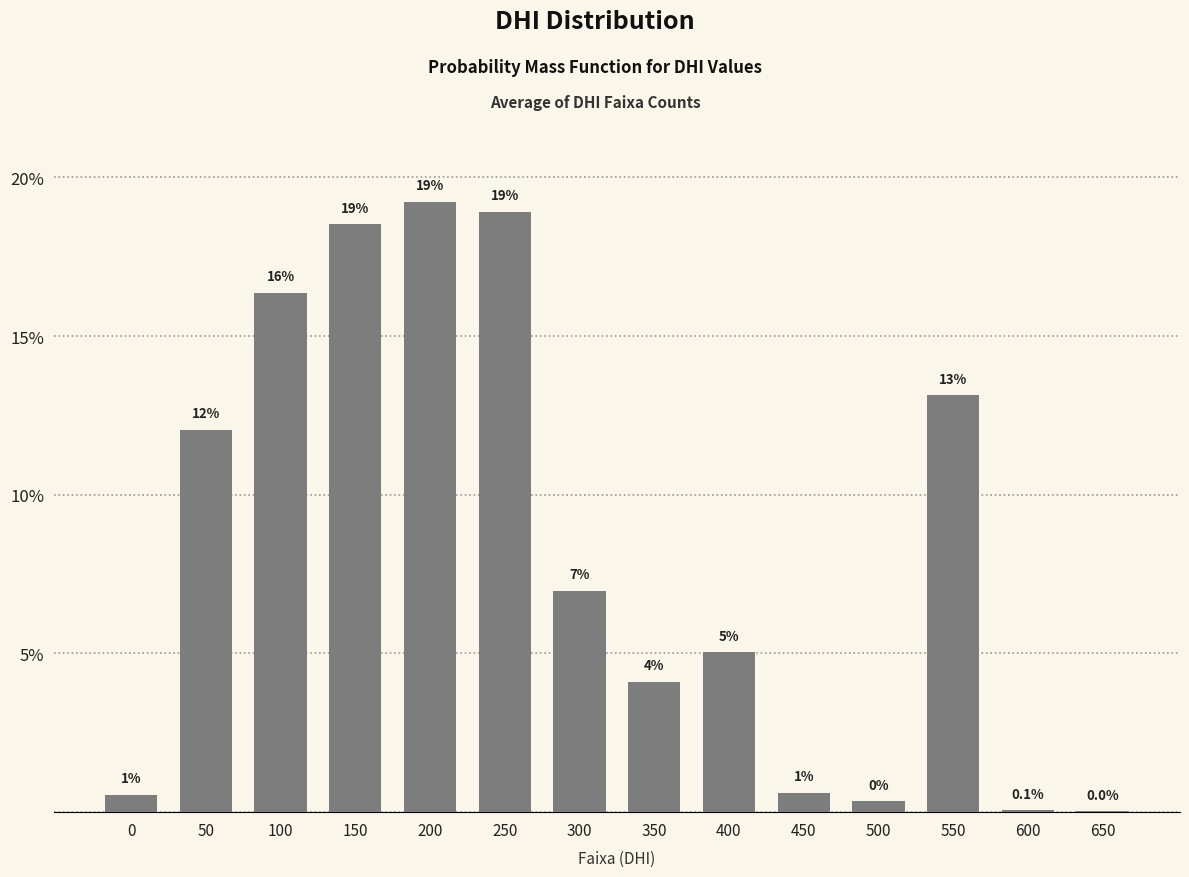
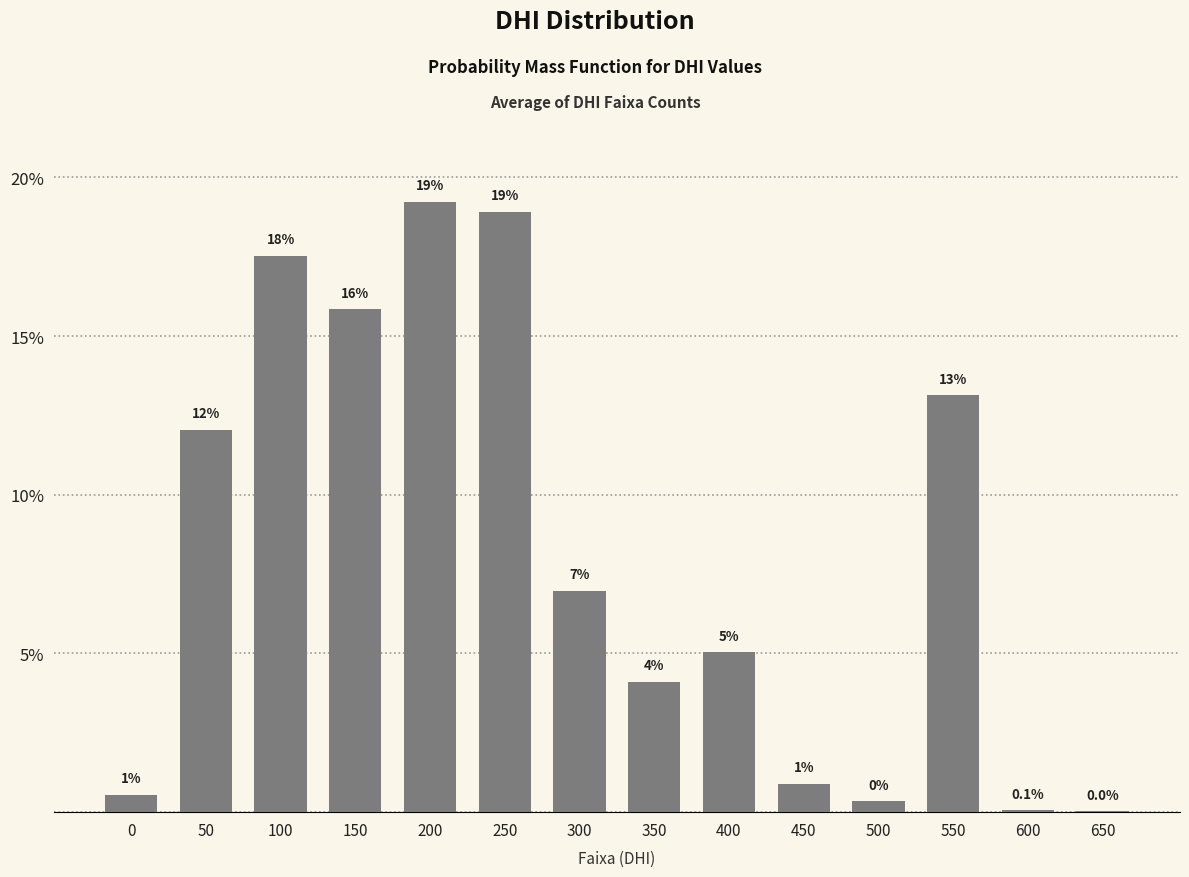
  {
    "0": "1%",
    "50": "12%",
-   "100": "16%",
-   "150": "19%",
+   "100": "18%",
+   "150": "16%",
    "200": "19%",
    "250": "19%",
    "300": "7%",
    "350": "4%",
    "400": "5%",
-   "450": "0.6%",
+   "450": "0.9%",
    "500": "0%",
    "550": "13%",
    "600": "0.1%",
    "650": "0.0%"
  }
